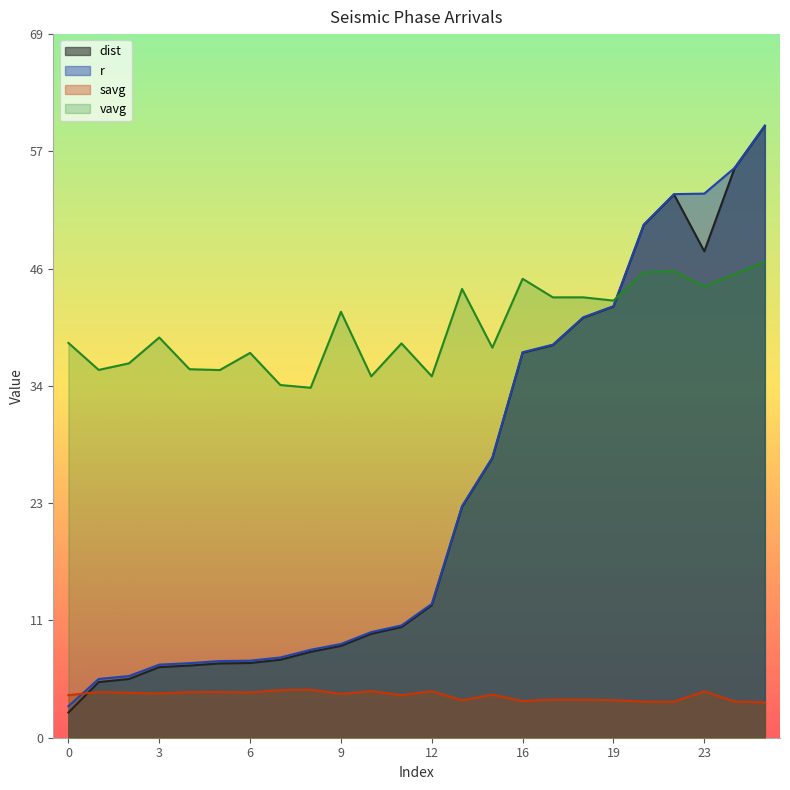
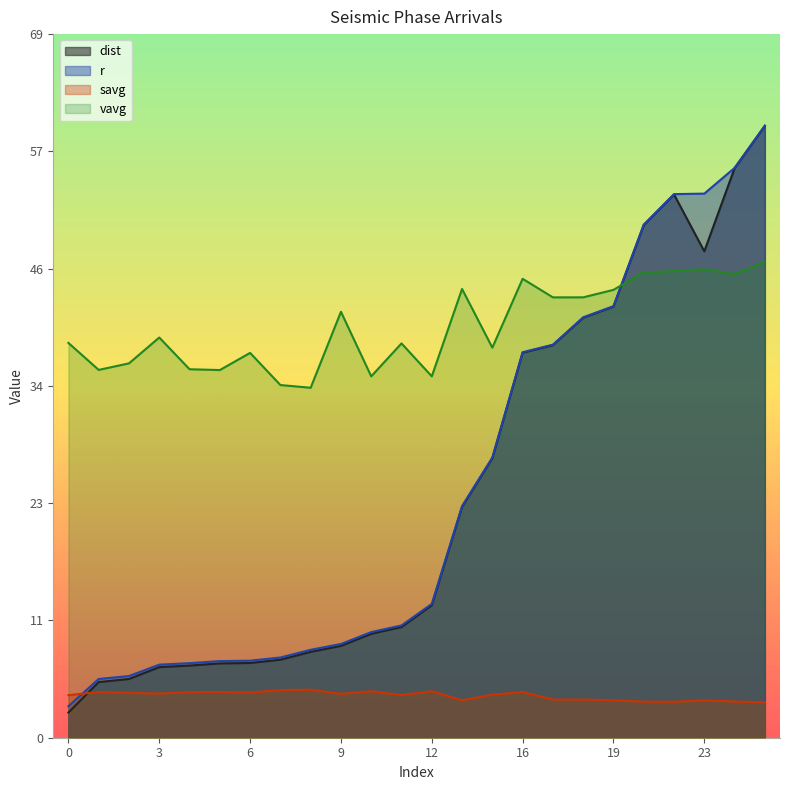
  {
    "dist": {
      "0": 2.5,
      "23": 47.5
    },
    "r": {
      "0": 3.1,
      "23": 53.1
    },
    "savg": {
      "0": 4.2,
      "3": 4.3,
      "6": 4.4,
      "9": 4.3,
      "12": 4.5,
-     "16": 3.6,
+     "16": 4.5,
      "19": 3.7,
-     "23": 4.5
+     "23": 3.6
    },
    "vavg": {
      "0": 38.5,
      "3": 39.0,
      "6": 37.6,
      "9": 41.6,
      "12": 35.3,
      "16": 44.8,
-     "19": 42.7,
-     "23": 44.0
+     "19": 43.7,
+     "23": 45.7
    }
  }
